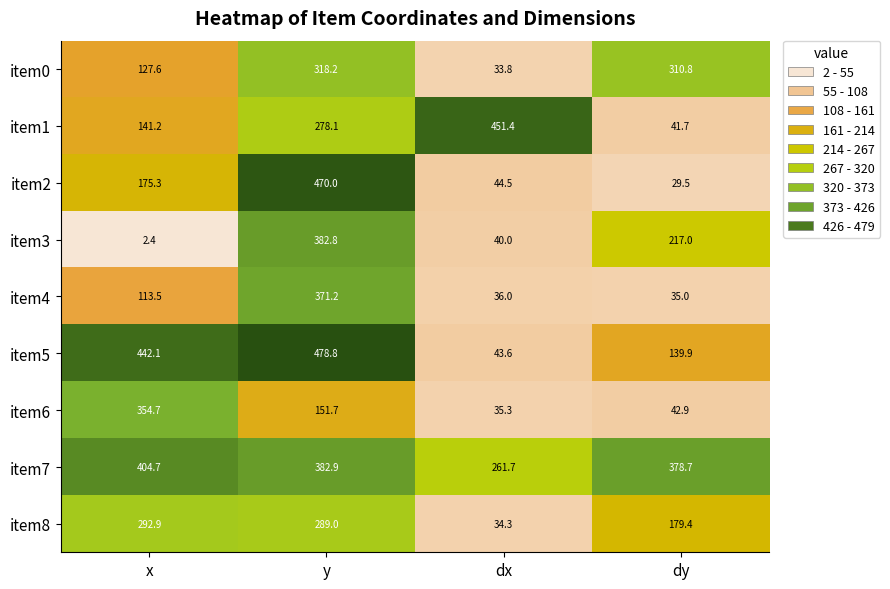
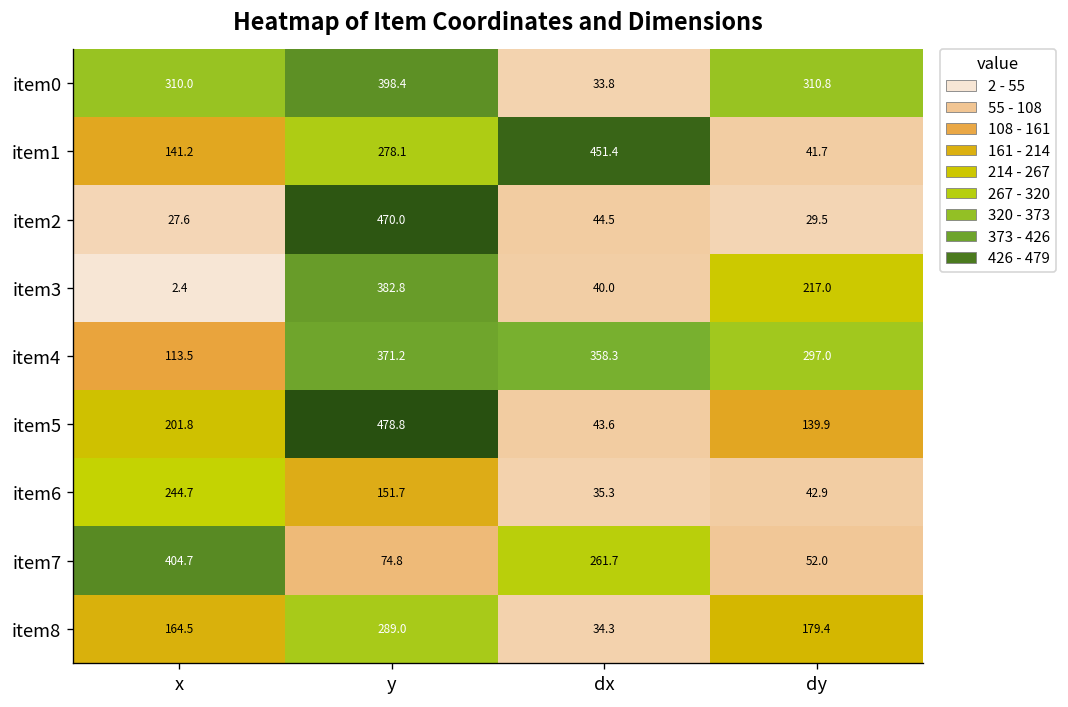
  {
    "item0": {
-     "x": 127.6,
-     "y": 318.2,
+     "x": 310.0,
+     "y": 398.4,
      "dx": 33.8,
      "dy": 310.8
    },
    "item1": {
      "x": 141.2,
      "y": 278.1,
      "dx": 451.4,
      "dy": 41.7
    },
    "item2": {
-     "x": 175.3,
+     "x": 27.6,
      "y": 470.0,
      "dx": 44.5,
      "dy": 29.5
    },
    "item3": {
      "x": 2.4,
      "y": 382.8,
      "dx": 40.0,
      "dy": 217.0
    },
    "item4": {
      "x": 113.5,
      "y": 371.2,
-     "dx": 36.0,
-     "dy": 35.0
+     "dx": 358.3,
+     "dy": 297.0
    },
    "item5": {
-     "x": 442.1,
+     "x": 201.8,
      "y": 478.8,
      "dx": 43.6,
      "dy": 139.9
    },
    "item6": {
-     "x": 354.7,
+     "x": 244.7,
      "y": 151.7,
      "dx": 35.3,
      "dy": 42.9
    },
    "item7": {
      "x": 404.7,
-     "y": 382.9,
+     "y": 74.8,
      "dx": 261.7,
-     "dy": 378.7
+     "dy": 52.0
    },
    "item8": {
-     "x": 292.9,
+     "x": 164.5,
      "y": 289.0,
      "dx": 34.3,
      "dy": 179.4
    }
  }
